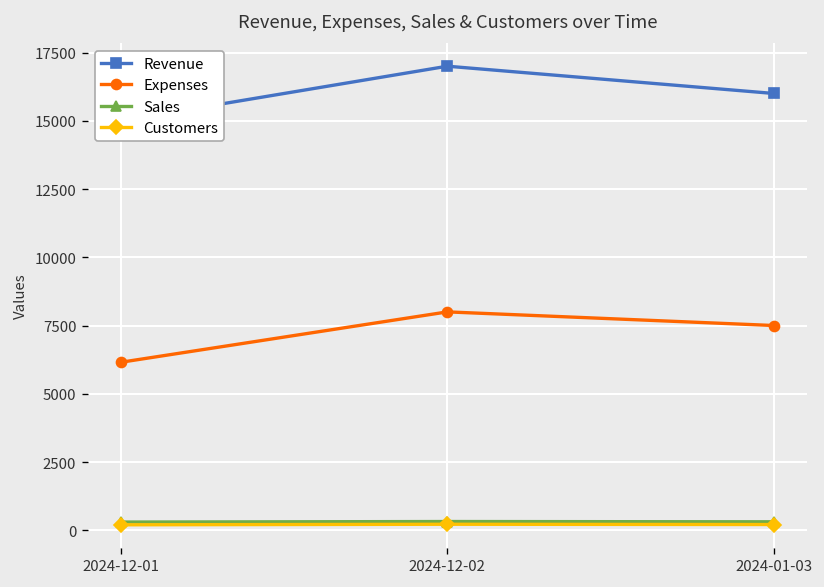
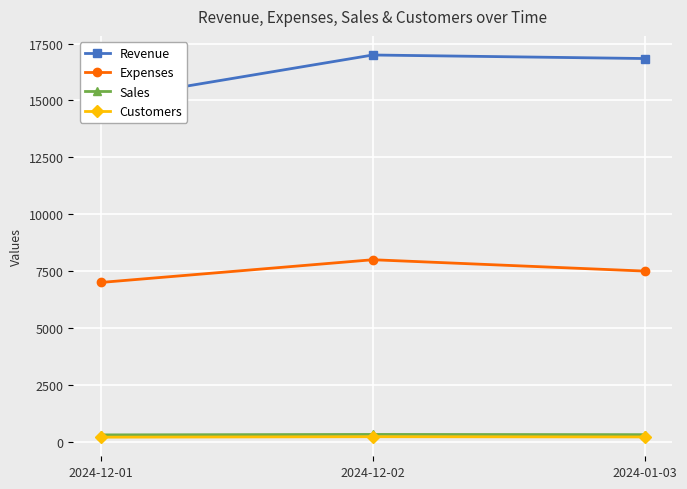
  {
    "Revenue": {
      "2024-12-02": 17000,
-     "2024-01-03": 16000
+     "2024-01-03": 16800
    },
    "Expenses": {
-     "2024-12-01": 6200,
+     "2024-12-01": 7000,
      "2024-12-02": 8000,
      "2024-01-03": 7500
    }
  }
